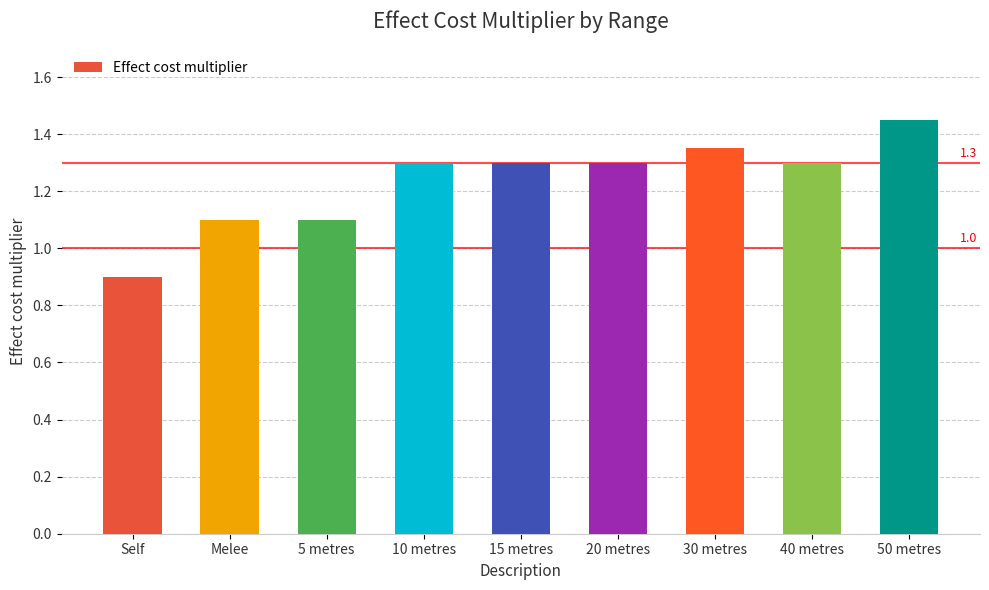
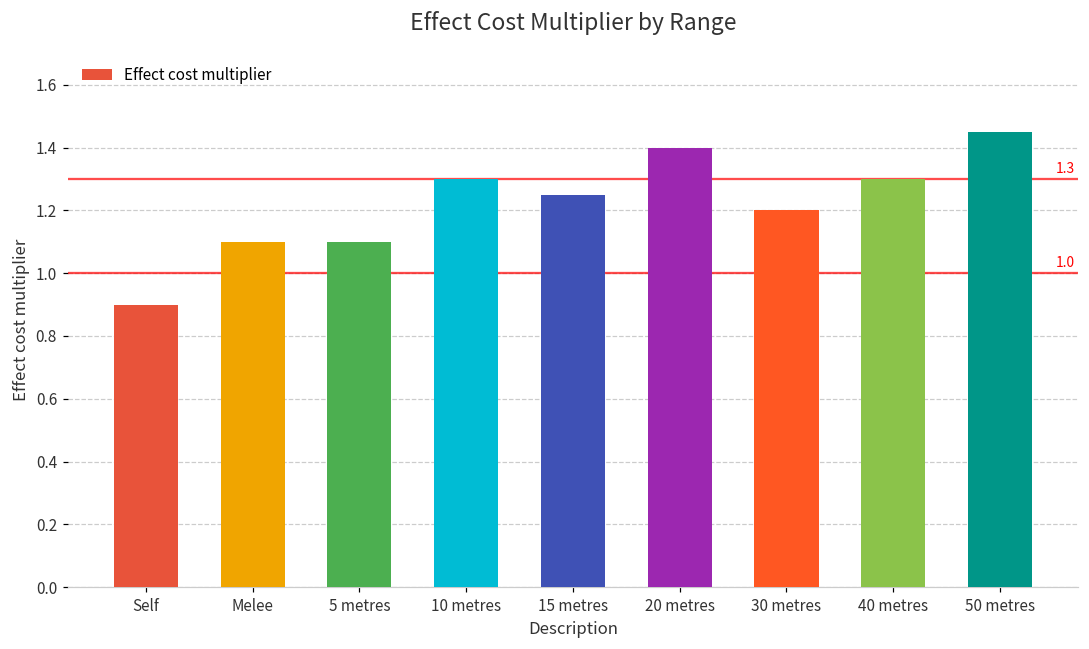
  {
    "Self": 0.90,
    "Melee": 1.10,
    "5 metres": 1.10,
    "10 metres": 1.30,
-   "15 metres": 1.30,
-   "20 metres": 1.3,
-   "30 metres": 1.35,
+   "15 metres": 1.25,
+   "20 metres": 1.4,
+   "30 metres": 1.20,
    "40 metres": 1.30,
    "50 metres": 1.45
  }
